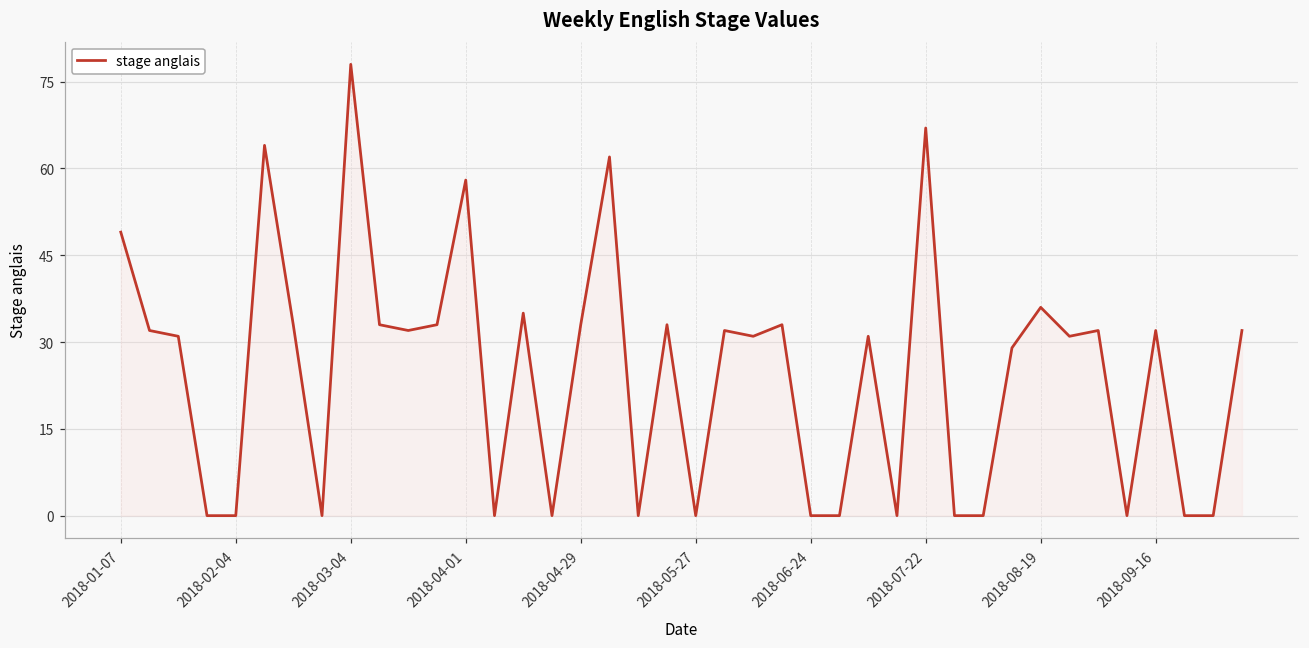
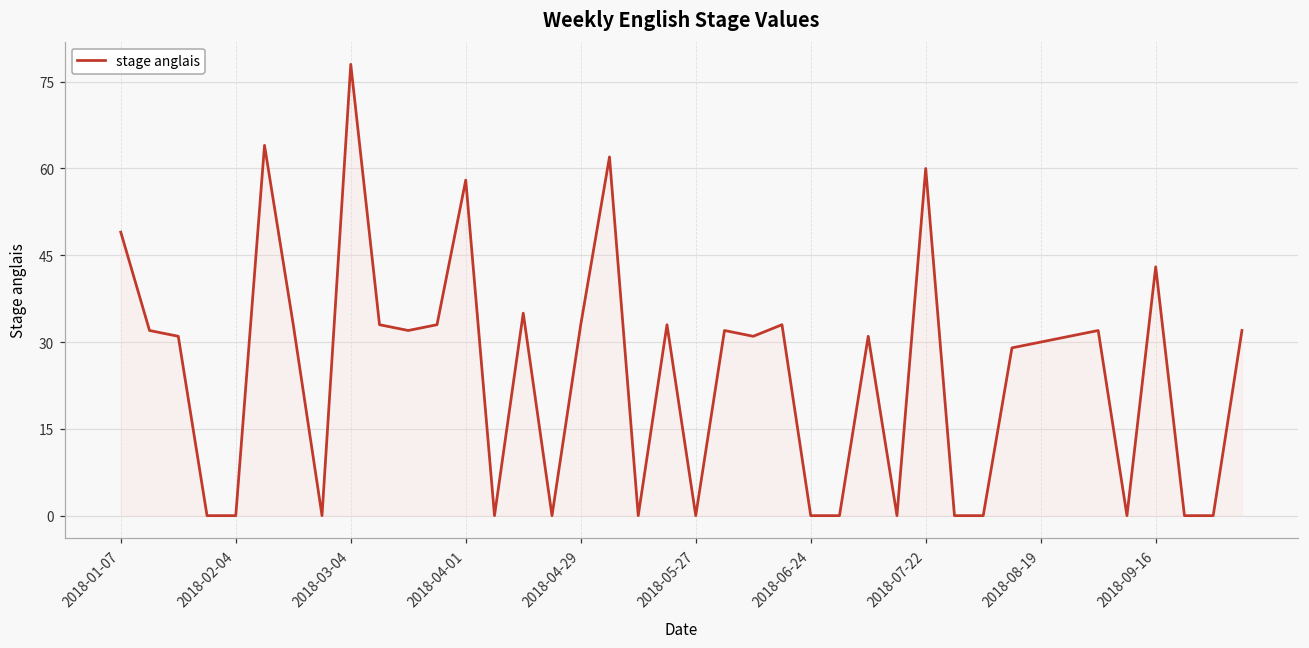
  {
    "2018-01-07": 49,
    "2018-02-04": 0,
    "2018-03-04": 78,
    "2018-04-01": 58,
    "2018-04-29": 33,
    "2018-05-27": 0,
    "2018-06-24": 0,
-   "2018-07-22": 67,
-   "2018-08-19": 36,
-   "2018-09-16": 32
+   "2018-07-22": 60,
+   "2018-08-19": 30,
+   "2018-09-16": 43
  }
